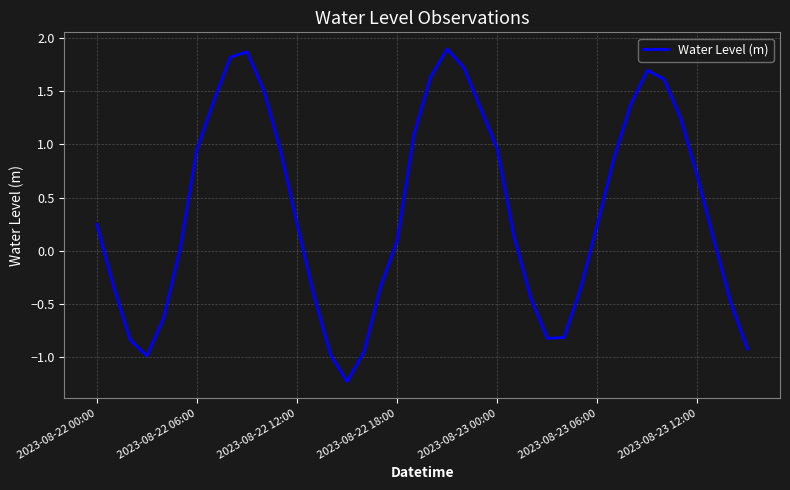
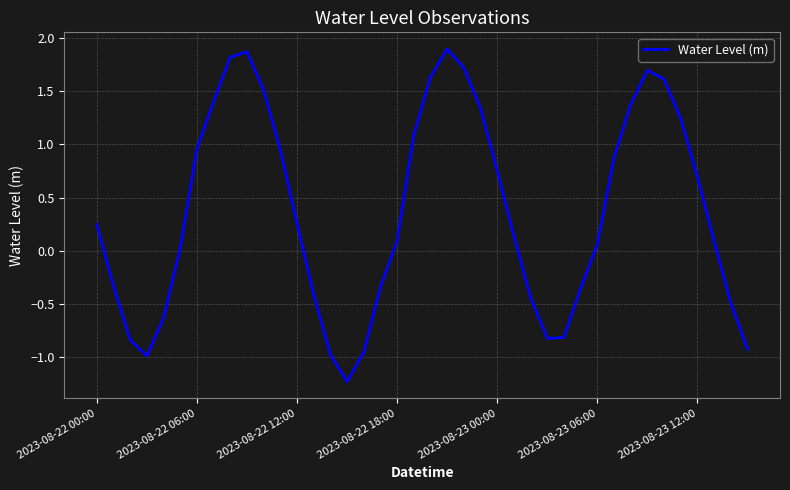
  {
    "2023-08-22 00:00": 0.25,
    "2023-08-22 06:00": 0.95,
    "2023-08-22 12:00": 0.26,
    "2023-08-22 18:00": 0.09,
-   "2023-08-23 00:00": 0.96,
-   "2023-08-23 06:00": 0.25,
+   "2023-08-23 00:00": 0.75,
+   "2023-08-23 06:00": 0.06,
    "2023-08-23 12:00": 0.69
  }
